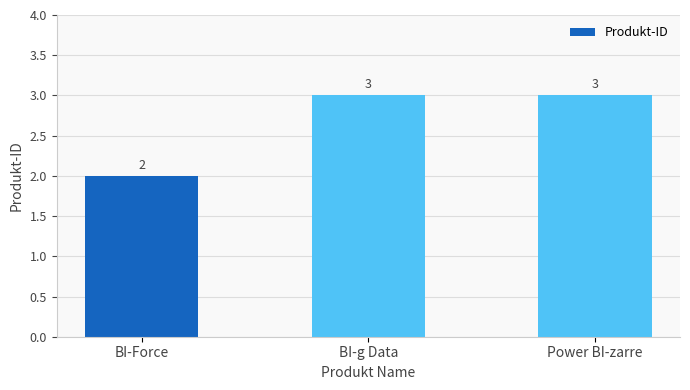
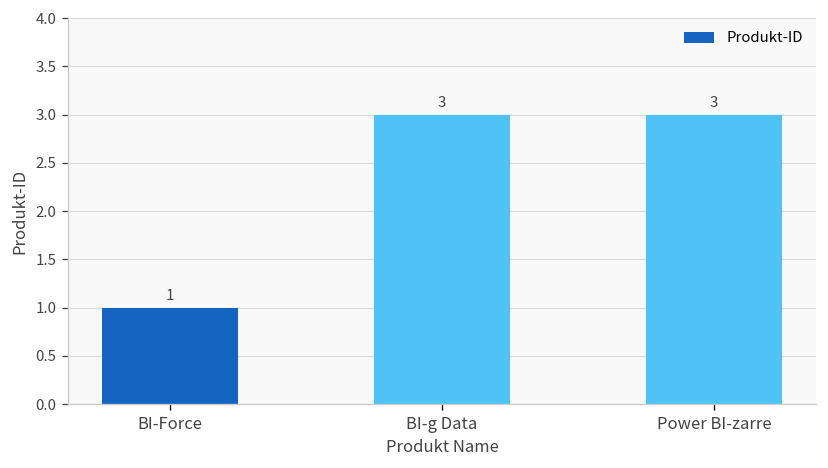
  {
-   "BI-Force": 2,
+   "BI-Force": 1,
    "BI-g Data": 3,
    "Power BI-zarre": 3
  }
